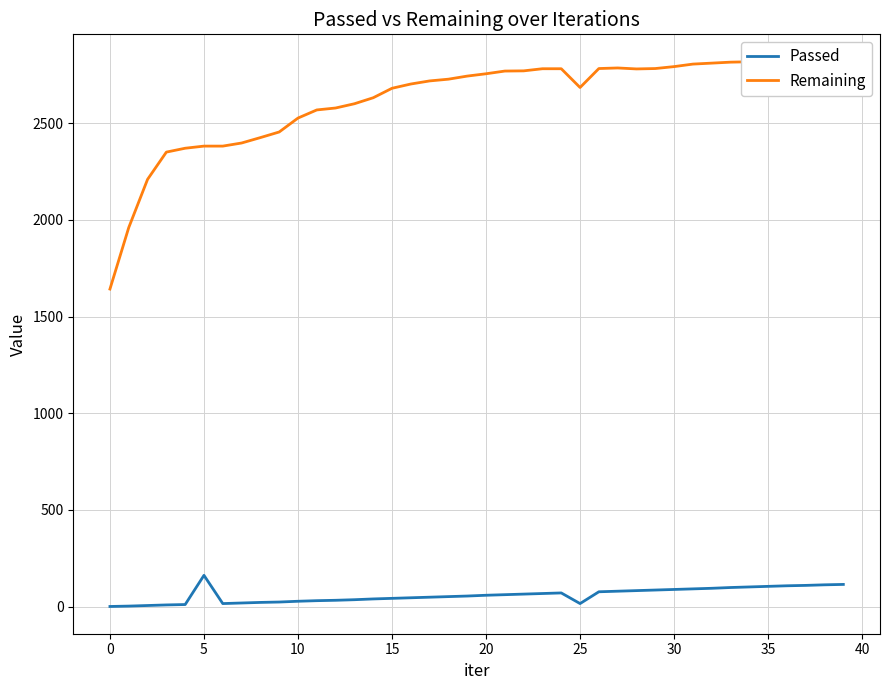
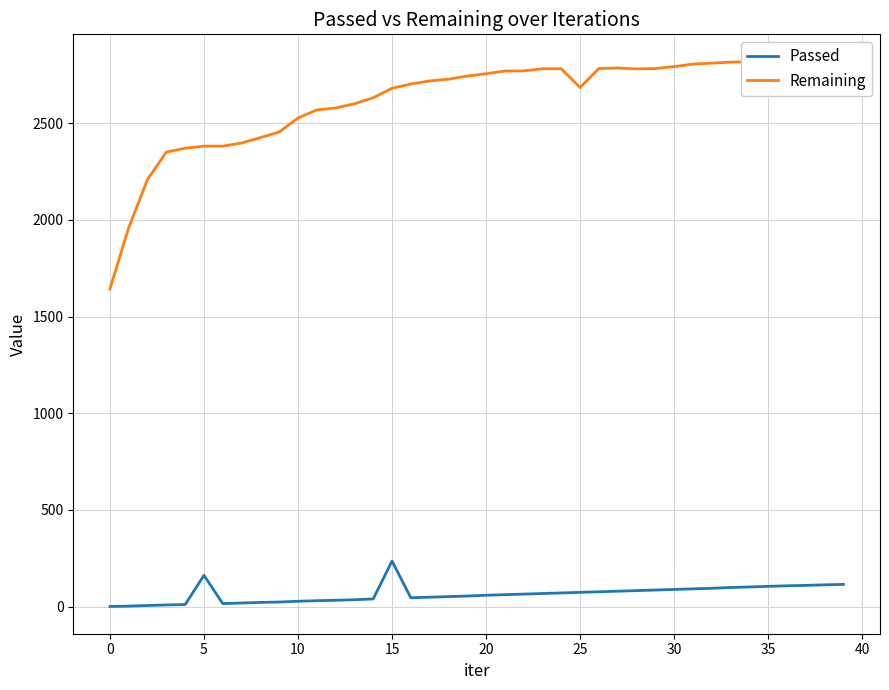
  {
    "Passed": {
      "0": 0,
      "5": 160,
      "10": 30,
-     "15": 40,
+     "15": 240,
      "20": 60,
-     "25": 20,
+     "25": 70,
      "30": 90,
      "35": 110
    },
    "Remaining": {
      "0": 1640,
      "5": 2380,
      "10": 2530,
      "15": 2680,
      "20": 2760,
      "25": 2680,
      "30": 2790
    }
  }
